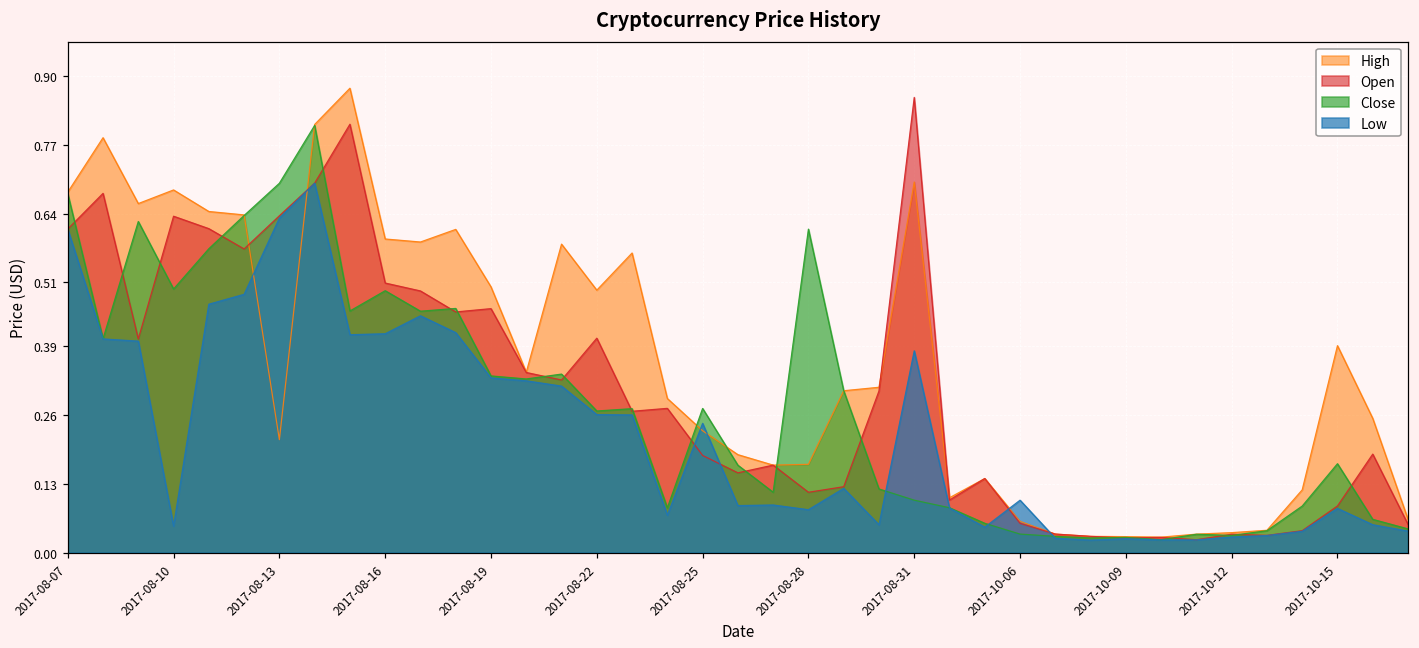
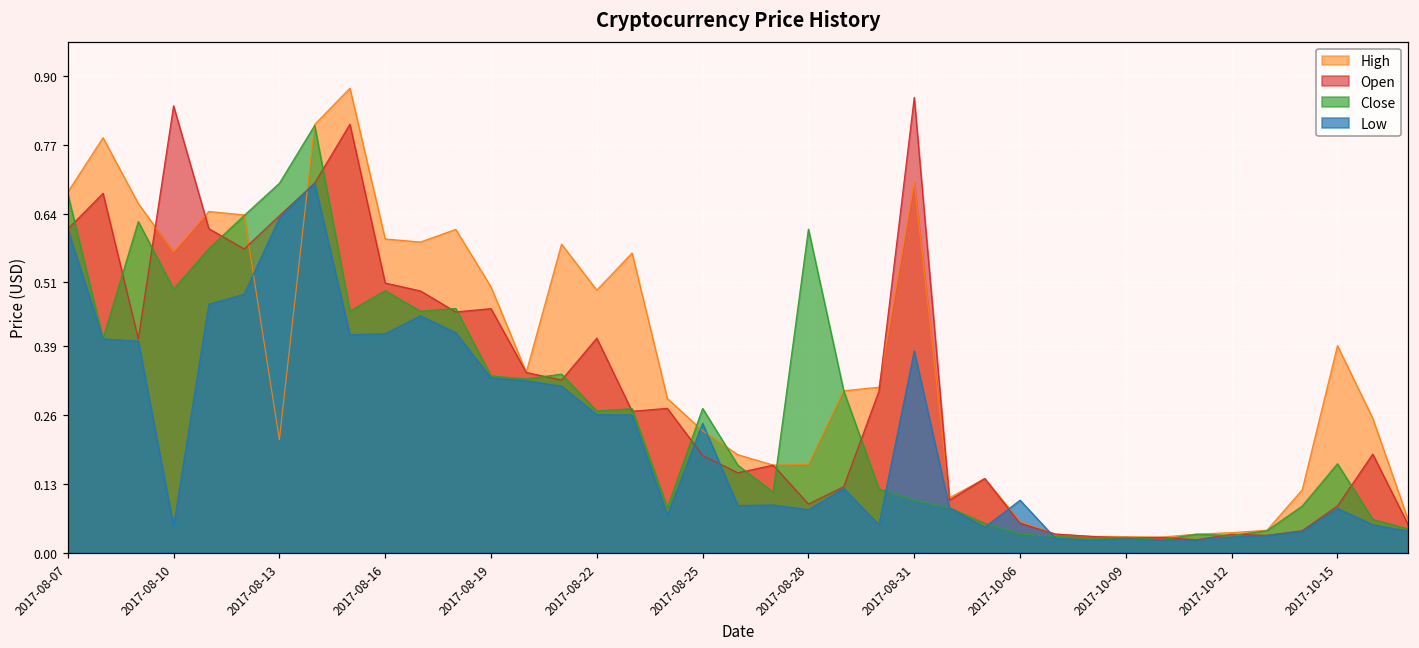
  {
    "High": {
-     "2017-08-10": 0.68,
+     "2017-08-10": 0.57,
      "2017-08-13": 0.21,
      "2017-08-16": 0.59,
      "2017-08-19": 0.50,
      "2017-08-22": 0.50,
      "2017-08-25": 0.23,
      "2017-08-28": 0.17,
      "2017-08-31": 0.70,
      "2017-10-15": 0.39
    },
    "Open": {
-     "2017-08-10": 0.64,
+     "2017-08-10": 0.84,
      "2017-08-16": 0.51,
      "2017-08-19": 0.46,
      "2017-08-22": 0.40,
      "2017-08-25": 0.18,
-     "2017-08-28": 0.11,
+     "2017-08-28": 0.09,
      "2017-08-31": 0.86
    },
    "Close": {
      "2017-08-10": 0.50,
      "2017-08-13": 0.70,
      "2017-08-16": 0.49,
      "2017-08-22": 0.27,
      "2017-08-25": 0.27,
      "2017-08-28": 0.61,
      "2017-08-31": 0.10,
      "2017-10-06": 0.03,
      "2017-10-15": 0.17
    },
    "Low": {
      "2017-08-10": 0.05,
      "2017-08-16": 0.41,
      "2017-08-22": 0.26,
      "2017-08-25": 0.24,
      "2017-08-28": 0.08,
      "2017-08-31": 0.38,
      "2017-10-06": 0.10
    }
  }
